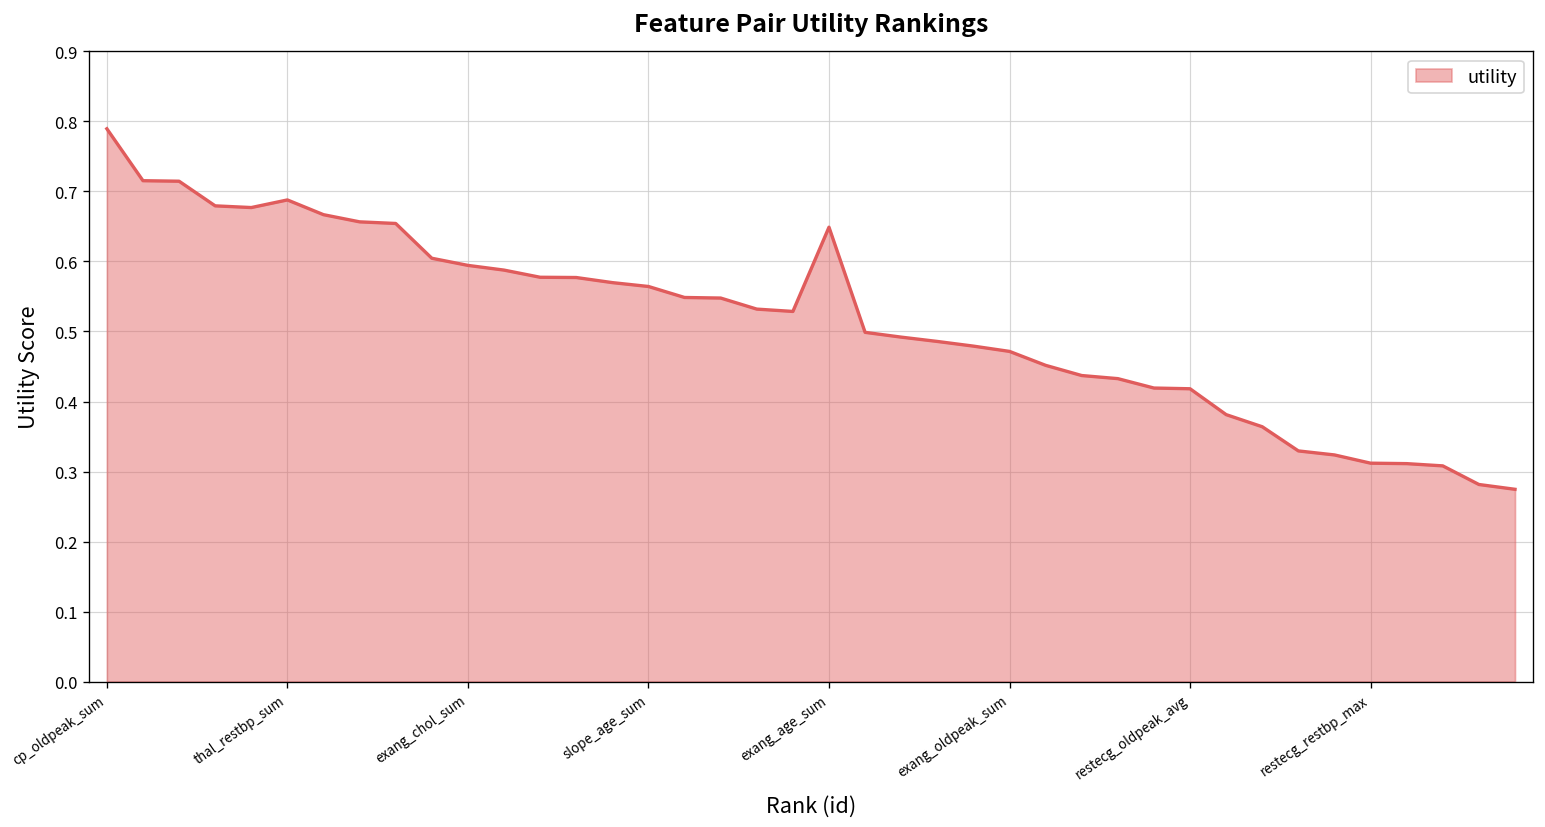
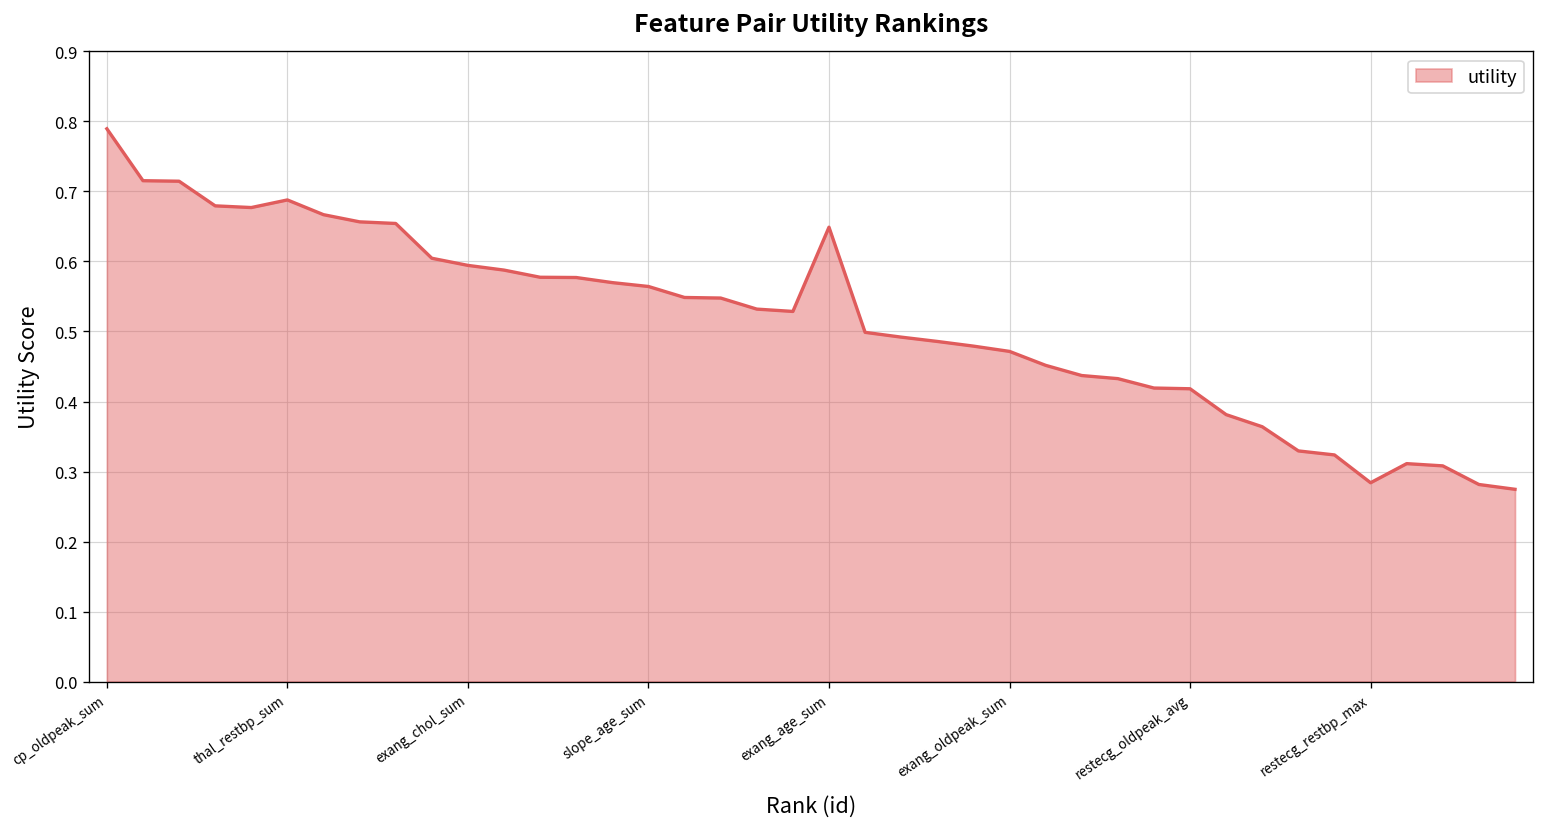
  {
    "cp_oldpeak_sum": 0.79,
    "thal_restbp_sum": 0.69,
    "exang_chol_sum": 0.59,
    "slope_age_sum": 0.56,
    "exang_age_sum": 0.65,
    "exang_oldpeak_sum": 0.47,
    "restecg_oldpeak_avg": 0.42,
-   "restecg_restbp_max": 0.31
+   "restecg_restbp_max": 0.28
  }
